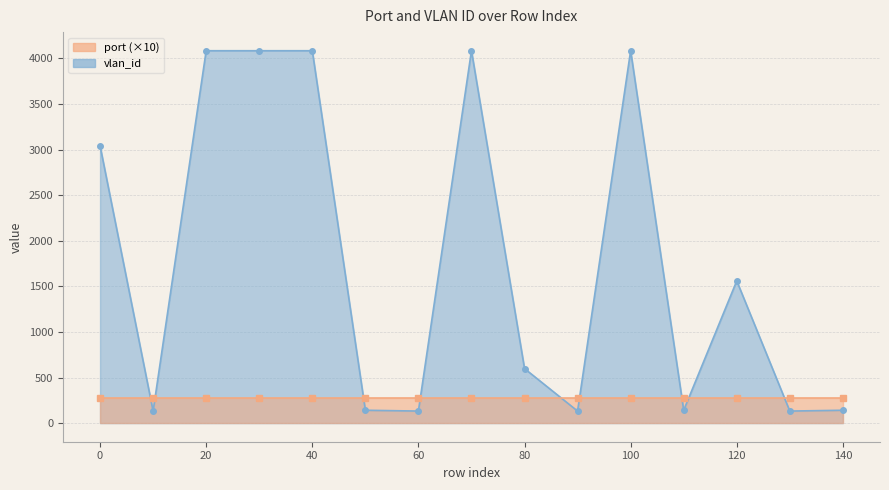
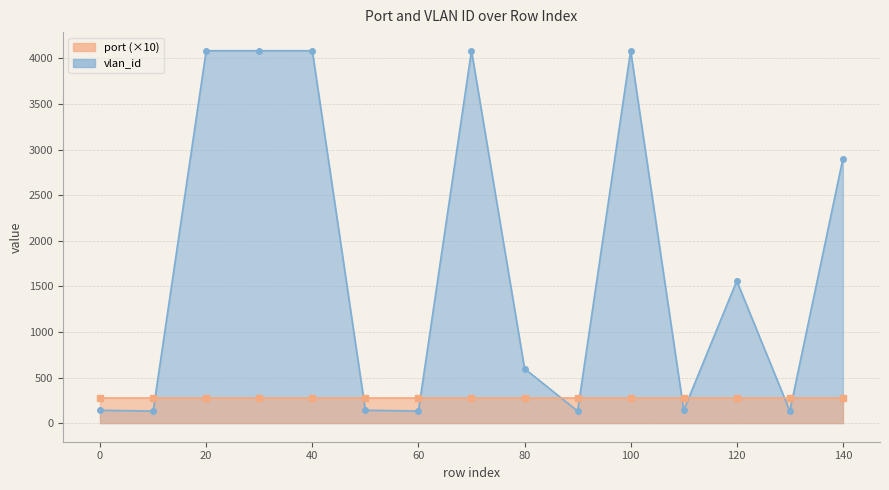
  {
    "vlan_id": {
-     "0": 3000,
+     "0": 100,
      "20": 4100,
      "40": 4100,
      "60": 100,
      "80": 600,
      "100": 4100,
      "120": 1600,
-     "140": 100
+     "140": 2900
    },
    "port (×10)": {
      "0": 300,
      "20": 300,
      "40": 300,
      "60": 300,
      "80": 300,
      "100": 300,
      "120": 300,
      "140": 300
    }
  }
